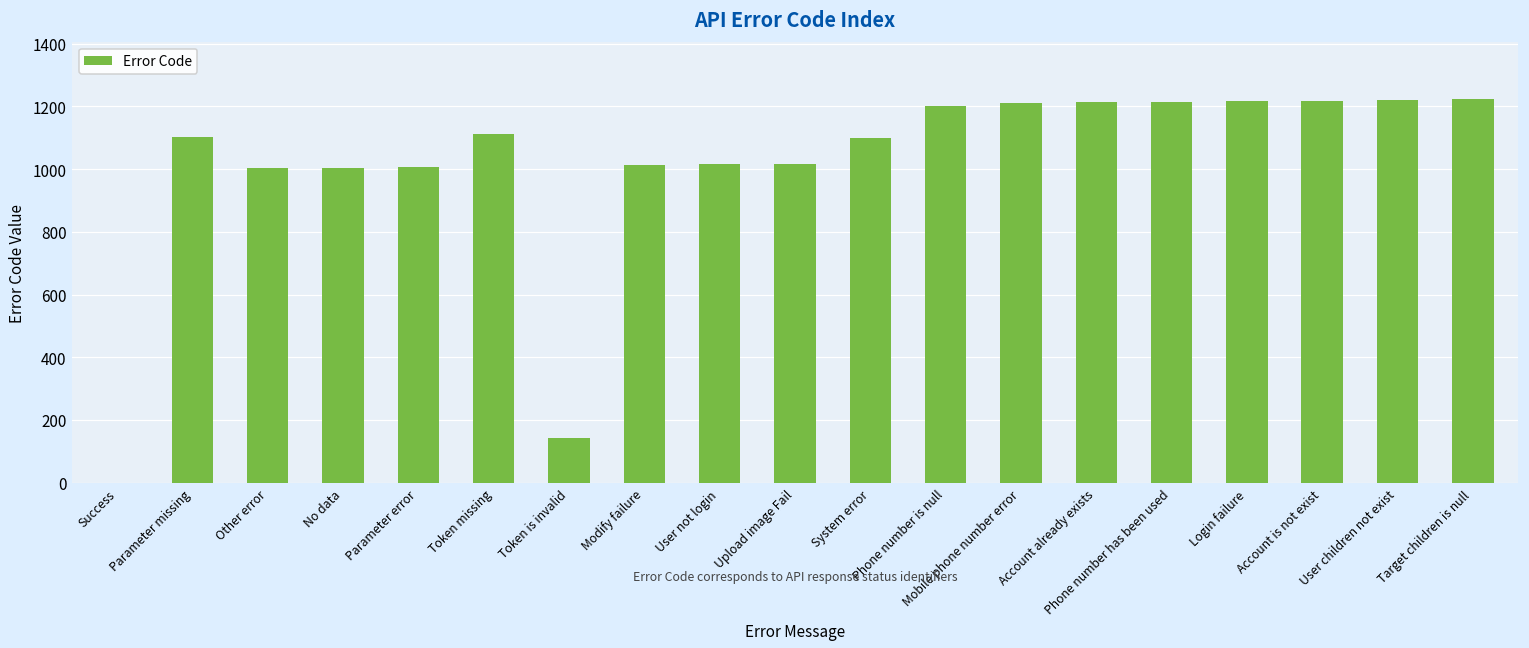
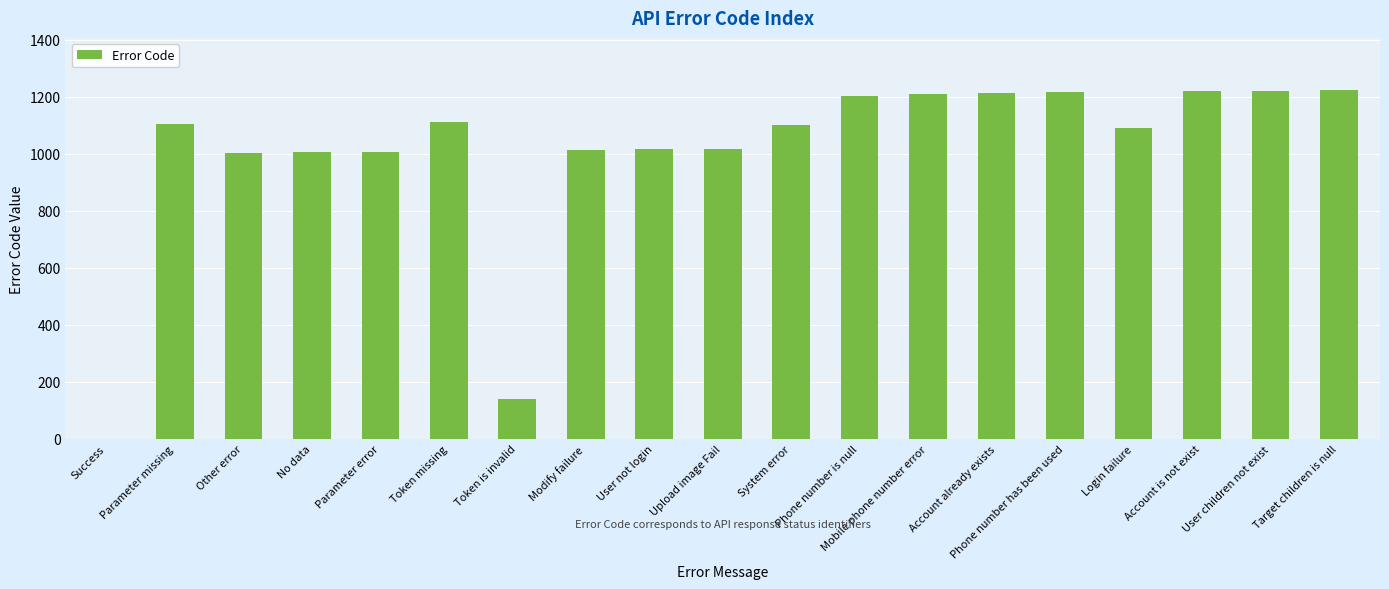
  {
    "Success": 0,
    "Parameter missing": 1100,
    "Other error": 1000,
    "No data": 1010,
    "Parameter error": 1010,
    "Token missing": 1110,
    "Token is invalid": 140,
    "Modify failure": 1010,
    "User not login": 1020,
    "Upload image Fail": 1020,
    "System error": 1100,
    "Phone number is null": 1200,
    "Mobile phone number error": 1210,
    "Account already exists": 1210,
    "Phone number has been used": 1220,
-   "Login failure": 1220,
+   "Login failure": 1090,
    "Account is not exist": 1220,
    "User children not exist": 1220,
    "Target children is null": 1220
  }
